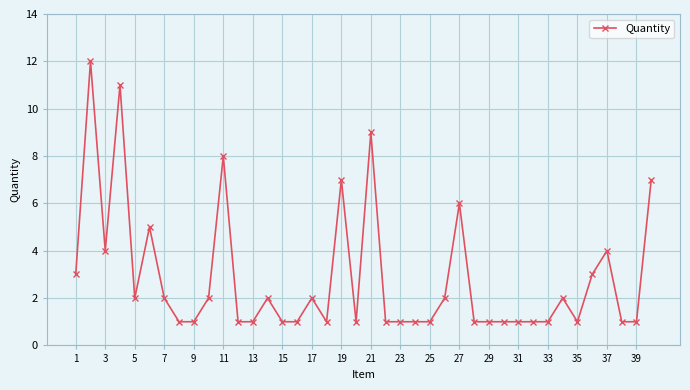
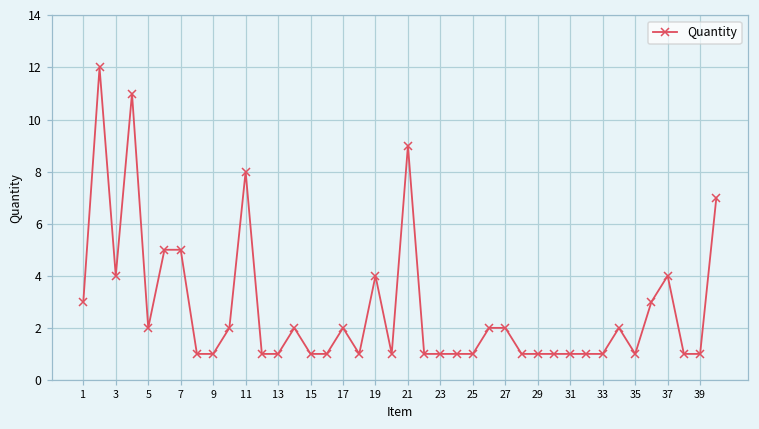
  {
    "1": 3,
    "3": 4,
    "5": 2,
-   "7": 2,
+   "7": 5,
    "9": 1,
    "11": 8,
    "13": 1,
    "15": 1,
    "17": 2,
-   "19": 7,
+   "19": 4,
    "21": 9,
    "23": 1,
    "25": 1,
-   "27": 6,
+   "27": 2,
    "29": 1,
    "31": 1,
    "33": 1,
    "35": 1,
    "37": 4,
    "39": 1
  }
